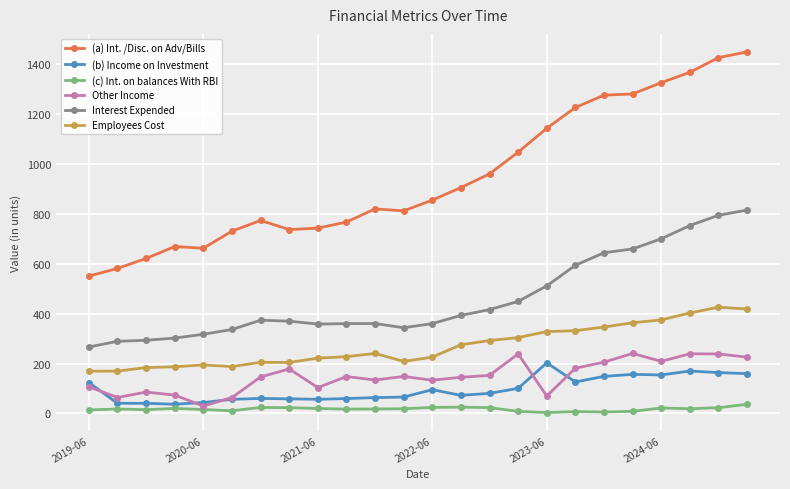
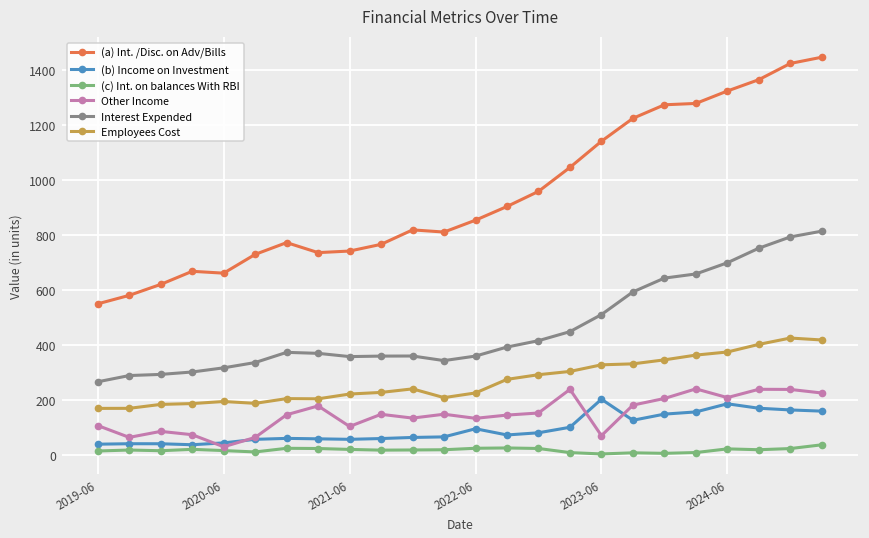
  {
    "(b) Income on Investment": {
-     "2019-06": 120,
+     "2019-06": 40,
      "2020-06": 40,
      "2021-06": 60,
      "2022-06": 100,
      "2023-06": 200,
-     "2024-06": 150
+     "2024-06": 190
    },
    "Other Income": {
      "2019-06": 110,
      "2020-06": 30,
      "2021-06": 100,
      "2022-06": 130,
      "2023-06": 70,
      "2024-06": 210
    }
  }
